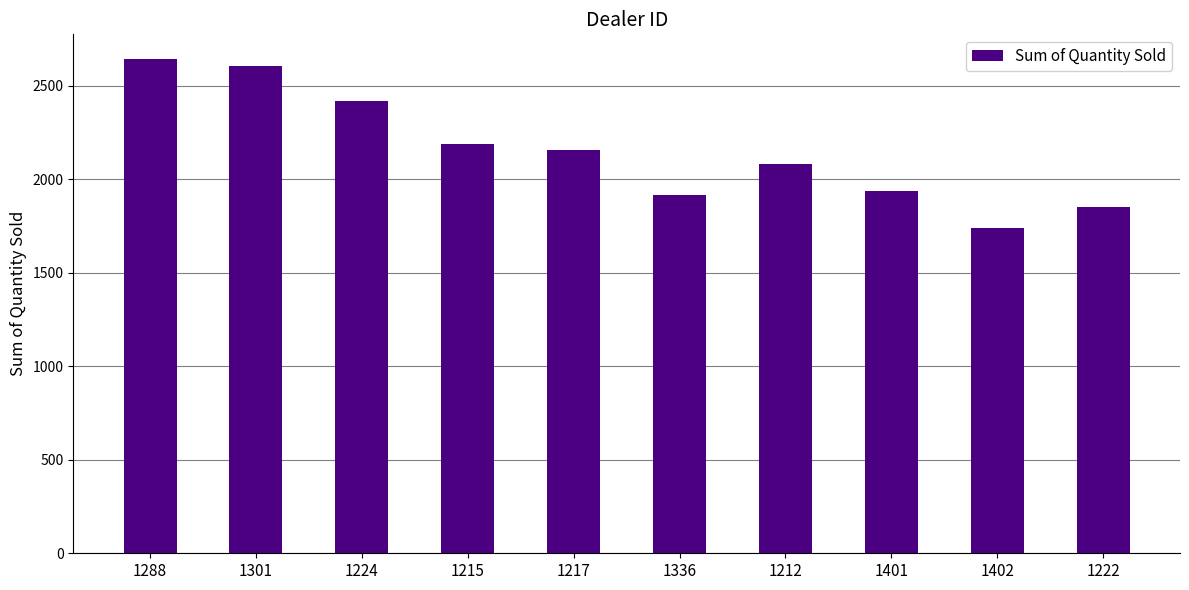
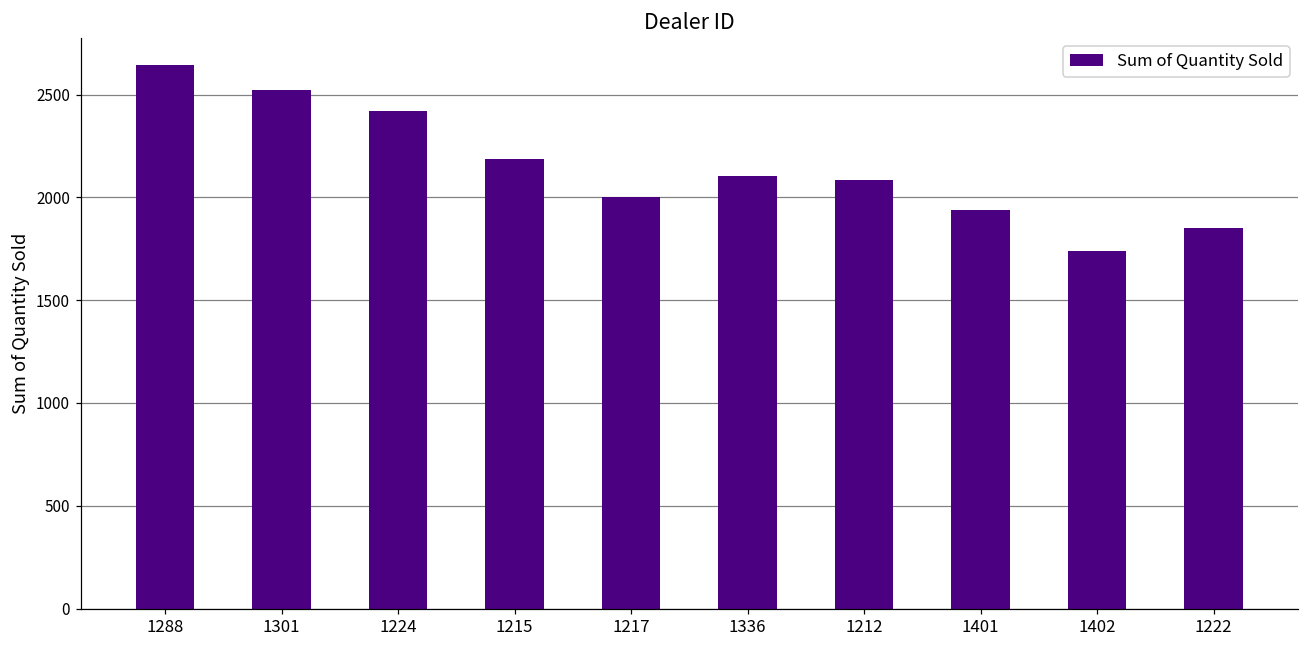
  {
    "1288": 2640,
-   "1301": 2610,
+   "1301": 2520,
    "1224": 2420,
    "1215": 2190,
-   "1217": 2160,
-   "1336": 1920,
+   "1217": 2000,
+   "1336": 2100,
    "1212": 2080,
    "1401": 1940,
    "1402": 1740,
    "1222": 1850
  }
